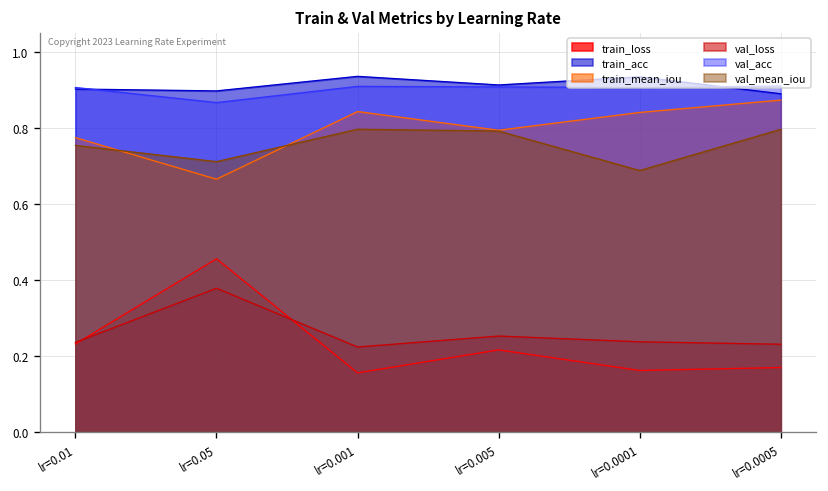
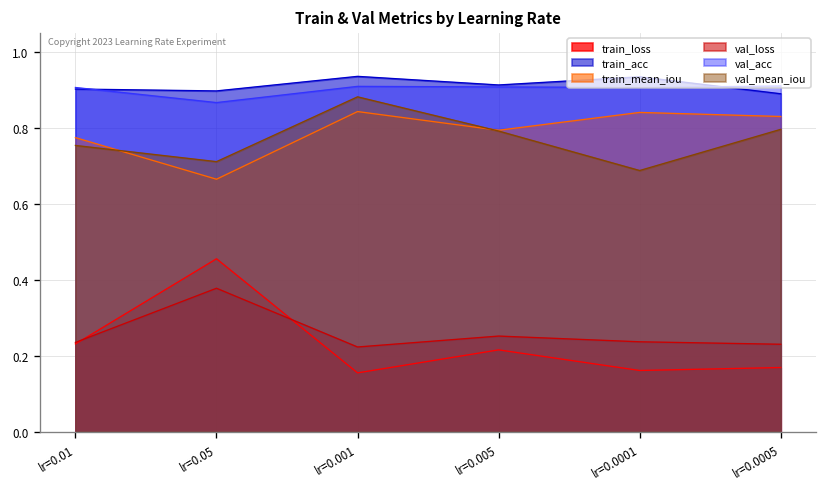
  {
    "train_acc": {
      "lr=0.05": 0.90,
      "lr=0.001": 0.94,
      "lr=0.0005": 0.89
    },
    "train_mean_iou": {
      "lr=0.01": 0.77,
      "lr=0.05": 0.66,
      "lr=0.001": 0.84,
      "lr=0.0001": 0.84,
-     "lr=0.0005": 0.87
+     "lr=0.0005": 0.83
    },
    "val_acc": {
      "lr=0.05": 0.87,
      "lr=0.001": 0.91
    },
    "val_mean_iou": {
      "lr=0.01": 0.75,
      "lr=0.05": 0.71,
-     "lr=0.001": 0.80,
+     "lr=0.001": 0.88,
      "lr=0.0001": 0.69,
      "lr=0.0005": 0.80
    }
  }
